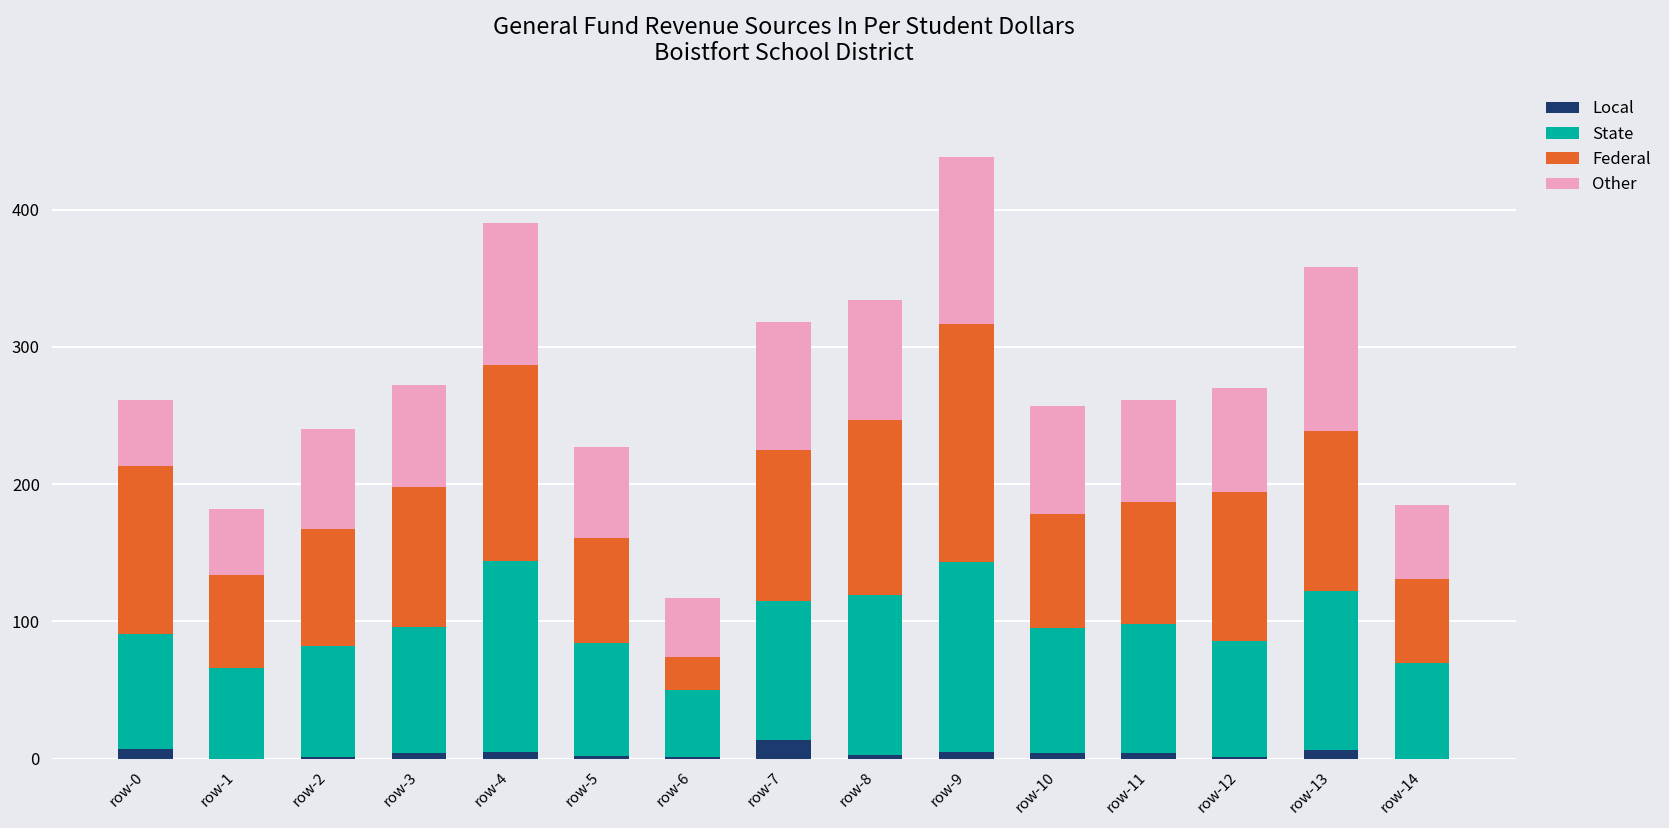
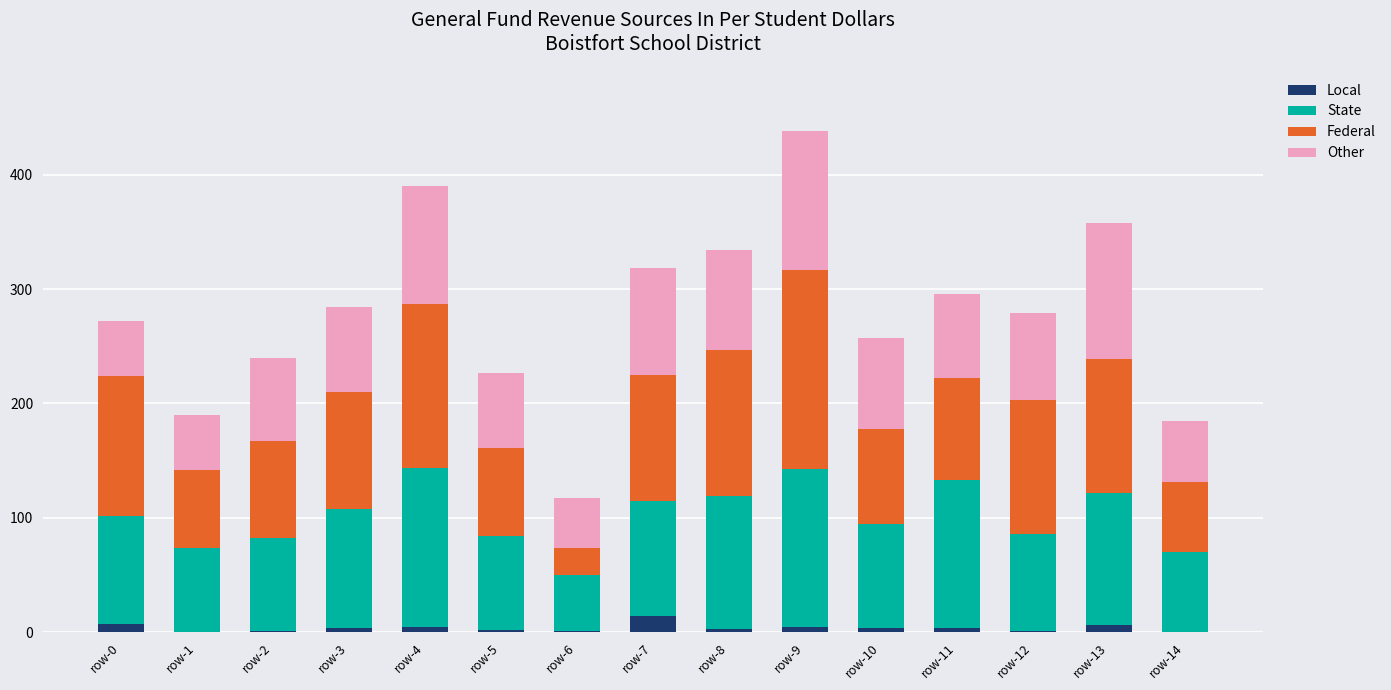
  {
    "Local": {
      "row-0": 7,
      "row-1": 0,
      "row-3": 4,
      "row-4": 5,
      "row-7": 14,
      "row-8": 3,
      "row-9": 5,
      "row-10": 4,
      "row-11": 4,
      "row-13": 6,
      "row-14": 0
    },
    "State": {
-     "row-0": 84,
-     "row-1": 66,
+     "row-0": 95,
+     "row-1": 74,
      "row-2": 81,
-     "row-3": 92,
+     "row-3": 104,
      "row-4": 139,
      "row-5": 82,
      "row-6": 49,
      "row-7": 101,
      "row-8": 116,
      "row-9": 138,
      "row-10": 91,
-     "row-11": 94,
+     "row-11": 129,
      "row-12": 85,
      "row-13": 116,
      "row-14": 70
    },
    "Federal": {
      "row-0": 122,
      "row-1": 68,
      "row-2": 85,
      "row-3": 102,
      "row-4": 143,
      "row-5": 77,
      "row-6": 24,
      "row-7": 110,
      "row-8": 128,
      "row-9": 174,
      "row-10": 83,
      "row-11": 89,
-     "row-12": 108,
+     "row-12": 117,
      "row-13": 117,
      "row-14": 61
    },
    "Other": {
      "row-0": 48,
      "row-1": 48,
      "row-2": 73,
      "row-3": 74,
      "row-4": 103,
      "row-5": 66,
      "row-6": 43,
      "row-7": 93,
      "row-8": 87,
      "row-9": 121,
      "row-10": 79,
      "row-11": 74,
      "row-12": 76,
      "row-13": 119,
      "row-14": 54
    }
  }
